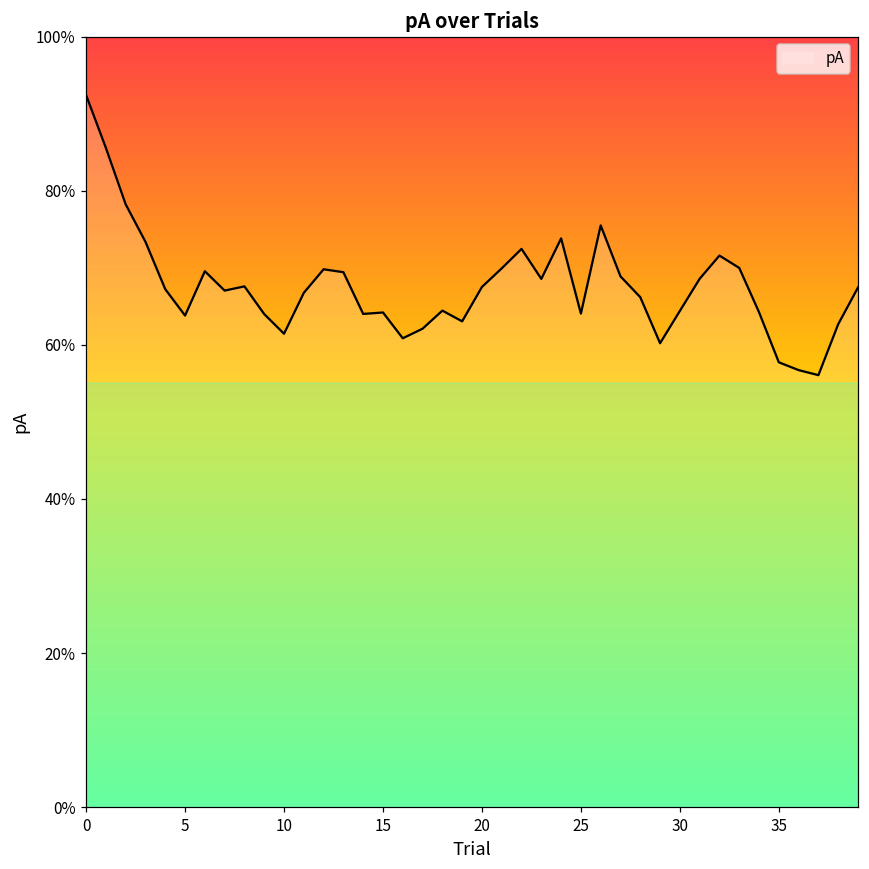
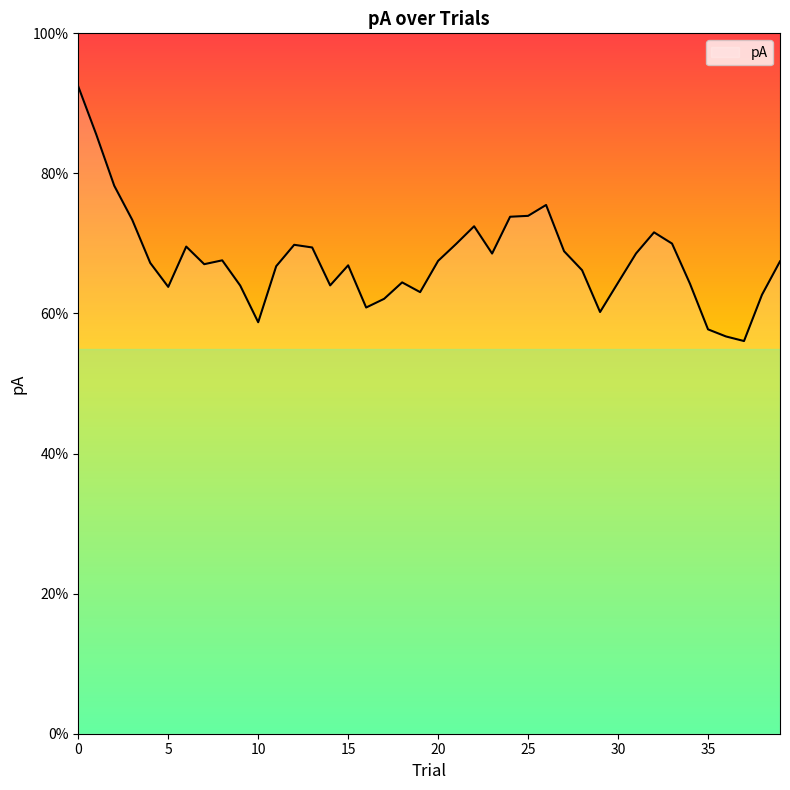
  {
    "0": "92%",
    "5": "64%",
-   "10": "61%",
-   "15": "64%",
+   "10": "59%",
+   "15": "67%",
    "20": "68%",
-   "25": "64%",
+   "25": "74%",
    "30": "64%",
    "35": "58%"
  }
